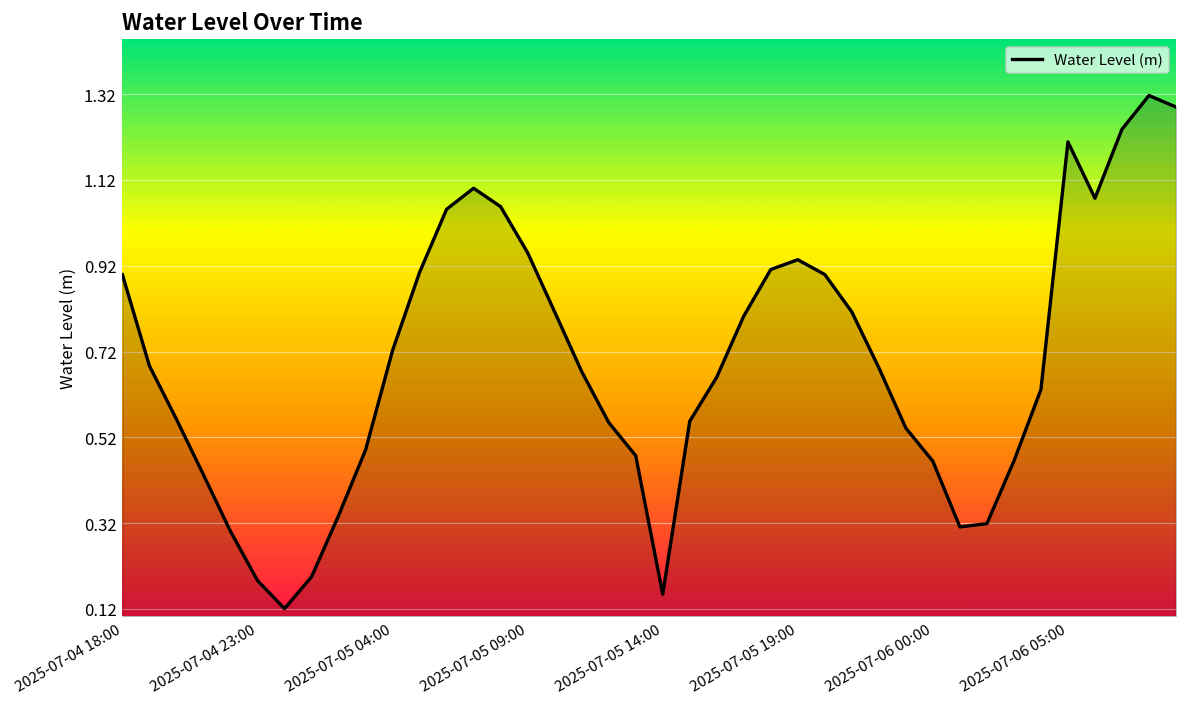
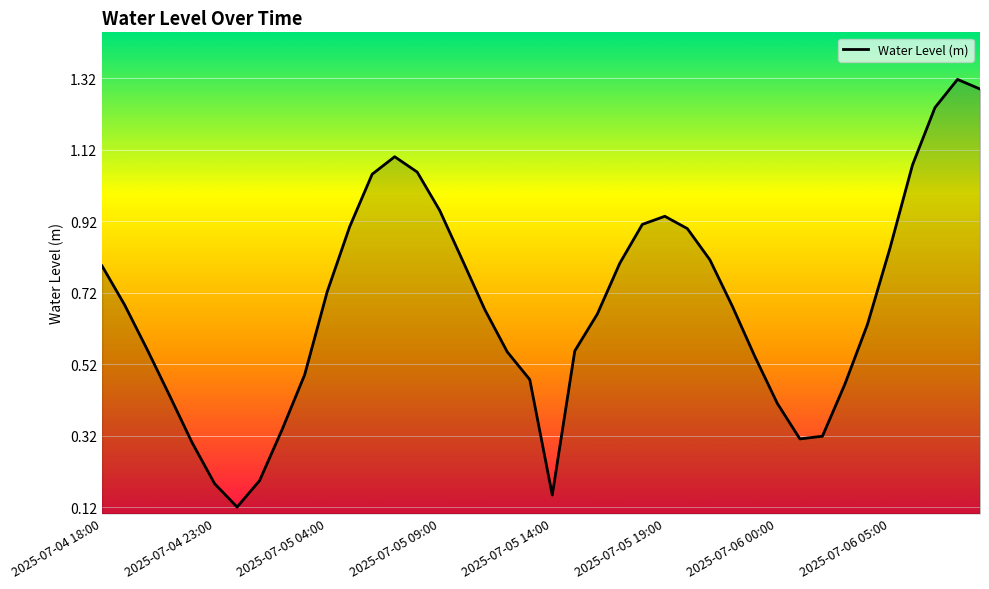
  {
-   "2025-07-04 18:00": 0.90,
+   "2025-07-04 18:00": 0.80,
    "2025-07-04 23:00": 0.19,
    "2025-07-05 04:00": 0.72,
    "2025-07-05 09:00": 0.95,
    "2025-07-05 14:00": 0.15,
    "2025-07-05 19:00": 0.93,
-   "2025-07-06 00:00": 0.46,
-   "2025-07-06 05:00": 1.21
+   "2025-07-06 00:00": 0.41,
+   "2025-07-06 05:00": 0.84
  }
